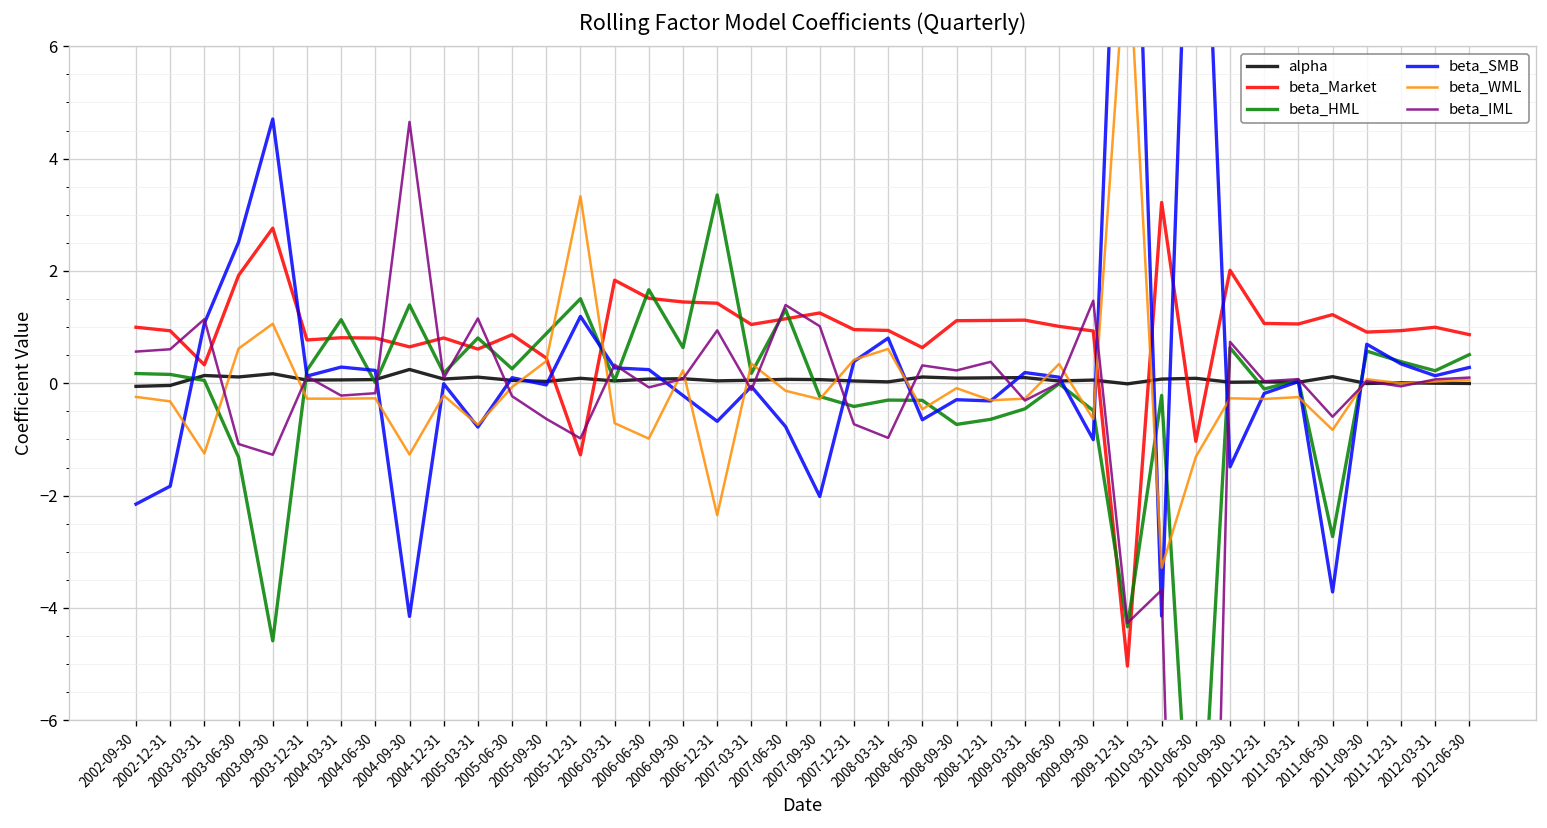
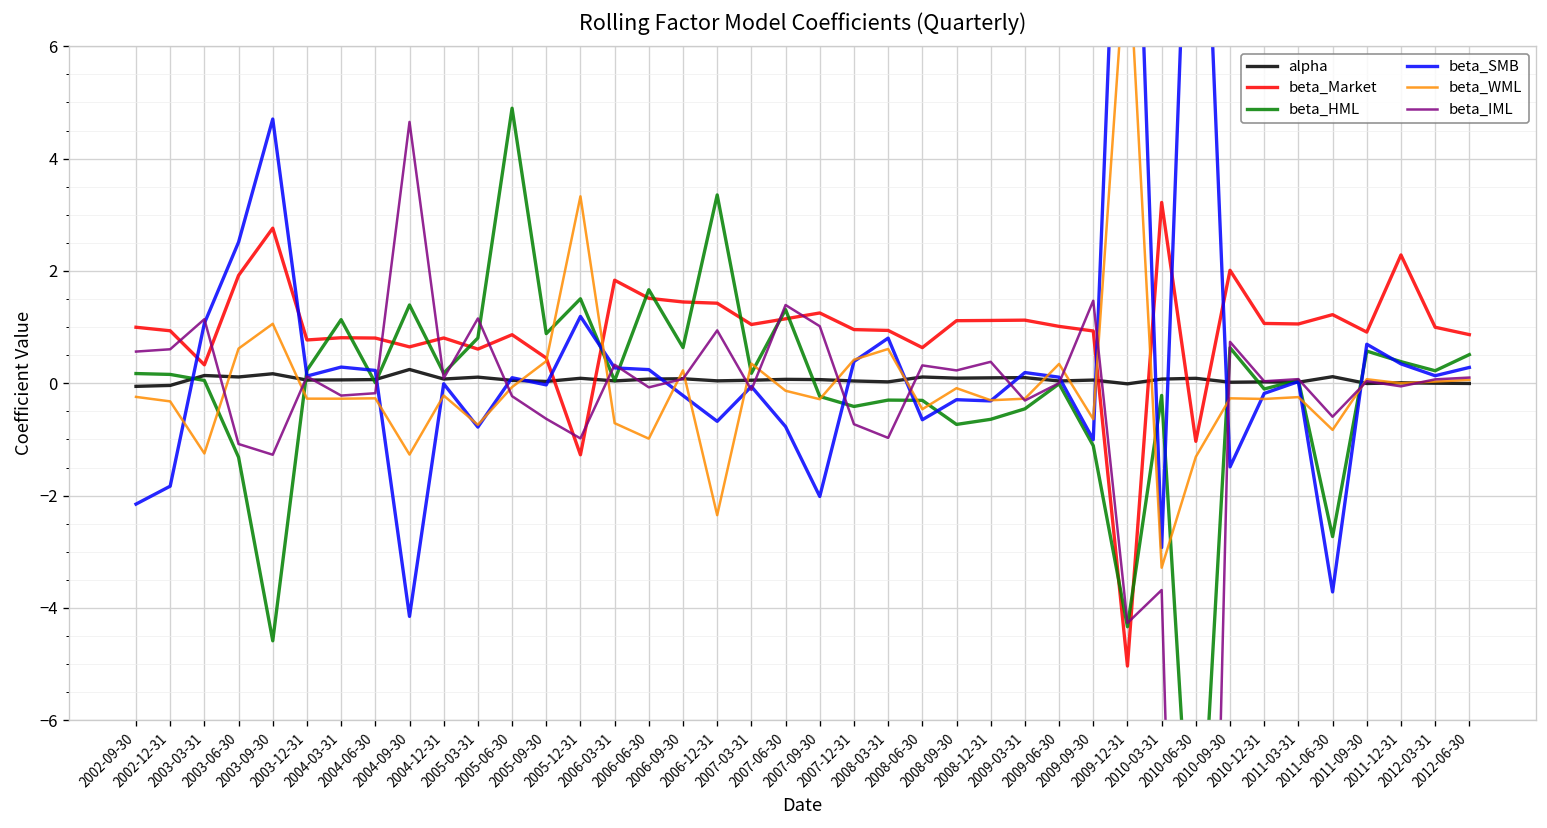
  {
    "alpha": {
      "2002-09-30": -0.1,
      "2002-12-31": 0.0,
      "2003-03-31": 0.1,
      "2003-06-30": 0.1,
      "2003-09-30": 0.2,
      "2003-12-31": 0.1,
      "2004-03-31": 0.1,
      "2004-06-30": 0.1,
      "2004-09-30": 0.2,
      "2005-03-31": 0.1,
      "2005-09-30": 0.0,
      "2005-12-31": 0.1,
      "2006-06-30": 0.1,
      "2006-12-31": 0.0,
      "2007-03-31": 0.1,
      "2007-06-30": 0.1,
      "2007-09-30": 0.1,
      "2007-12-31": 0.0,
      "2008-03-31": 0.0,
      "2008-06-30": 0.1,
      "2008-09-30": 0.1,
      "2008-12-31": 0.1,
      "2009-03-31": 0.1,
      "2009-09-30": 0.1,
      "2009-12-31": 0.0,
      "2010-03-31": 0.1,
      "2010-06-30": 0.1,
      "2010-09-30": 0.0,
      "2011-06-30": 0.1,
      "2012-06-30": 0.0
    },
    "beta_Market": {
      "2002-09-30": 1.0,
      "2002-12-31": 0.9,
      "2003-03-31": 0.3,
      "2003-06-30": 1.9,
      "2003-09-30": 2.8,
      "2003-12-31": 0.8,
      "2004-03-31": 0.8,
      "2004-06-30": 0.8,
      "2004-09-30": 0.6,
      "2004-12-31": 0.8,
      "2005-03-31": 0.6,
      "2005-06-30": 0.9,
      "2005-09-30": 0.4,
      "2005-12-31": -1.3,
      "2006-03-31": 1.8,
      "2006-06-30": 1.5,
      "2006-09-30": 1.4,
      "2006-12-31": 1.4,
      "2007-03-31": 1.0,
      "2007-06-30": 1.1,
      "2007-09-30": 1.3,
      "2007-12-31": 1.0,
      "2008-03-31": 0.9,
      "2008-06-30": 0.6,
      "2008-09-30": 1.1,
      "2008-12-31": 1.1,
      "2009-03-31": 1.1,
      "2009-06-30": 1.0,
      "2009-09-30": 0.9,
      "2009-12-31": -5.0,
      "2010-03-31": 3.2,
      "2010-06-30": -1.0,
      "2010-09-30": 2.0,
      "2010-12-31": 1.1,
      "2011-03-31": 1.1,
      "2011-06-30": 1.2,
      "2011-09-30": 0.9,
-     "2011-12-31": 0.9,
+     "2011-12-31": 2.3,
      "2012-03-31": 1.0,
      "2012-06-30": 0.9
    },
    "beta_HML": {
      "2002-09-30": 0.2,
      "2002-12-31": 0.2,
      "2003-03-31": 0.1,
      "2003-06-30": -1.3,
      "2003-09-30": -4.6,
      "2003-12-31": 0.2,
      "2004-03-31": 1.1,
      "2004-06-30": 0.0,
      "2004-09-30": 1.4,
      "2004-12-31": 0.2,
      "2005-03-31": 0.8,
-     "2005-06-30": 0.3,
+     "2005-06-30": 4.9,
      "2005-09-30": 0.9,
      "2005-12-31": 1.5,
      "2006-06-30": 1.7,
      "2006-09-30": 0.6,
      "2006-12-31": 3.4,
      "2007-03-31": 0.2,
      "2007-06-30": 1.3,
      "2007-12-31": -0.4,
      "2008-03-31": -0.3,
      "2008-06-30": -0.3,
      "2008-09-30": -0.7,
      "2008-12-31": -0.6,
      "2009-03-31": -0.5,
-     "2009-09-30": -0.5,
+     "2009-09-30": -1.1,
      "2009-12-31": -4.3,
      "2010-03-31": -0.2,
      "2010-09-30": 0.6,
      "2010-12-31": -0.1,
      "2011-06-30": -2.7,
      "2011-09-30": 0.6,
      "2012-03-31": 0.2,
      "2012-06-30": 0.5
    },
    "beta_SMB": {
      "2002-09-30": -2.2,
      "2002-12-31": -1.8,
      "2003-03-31": 1.1,
      "2003-06-30": 2.5,
      "2003-09-30": 4.7,
      "2004-03-31": 0.3,
      "2004-06-30": 0.2,
      "2004-09-30": -4.2,
      "2004-12-31": 0.0,
      "2005-09-30": 0.0,
      "2005-12-31": 1.2,
      "2006-03-31": 0.3,
      "2006-06-30": 0.2,
      "2006-09-30": -0.2,
      "2006-12-31": -0.7,
      "2007-03-31": -0.1,
      "2007-06-30": -0.8,
      "2007-09-30": -2.0,
      "2008-03-31": 0.8,
      "2008-06-30": -0.6,
      "2008-09-30": -0.3,
      "2009-03-31": 0.2,
      "2009-06-30": 0.1,
      "2009-09-30": -1.0,
-     "2010-03-31": -4.1,
+     "2010-03-31": -2.9,
      "2010-09-30": -1.5,
      "2010-12-31": -0.2,
      "2011-06-30": -3.7,
      "2011-09-30": 0.7,
      "2012-03-31": 0.1,
      "2012-06-30": 0.3
    },
    "beta_WML": {
      "2002-09-30": -0.2,
      "2002-12-31": -0.3,
      "2003-03-31": -1.2,
      "2003-06-30": 0.6,
      "2003-09-30": 1.1,
      "2003-12-31": -0.3,
      "2004-03-31": -0.3,
      "2004-06-30": -0.3,
      "2004-09-30": -1.3,
      "2004-12-31": -0.2,
      "2005-06-30": -0.1,
      "2005-09-30": 0.4,
      "2005-12-31": 3.3,
      "2006-03-31": -0.7,
      "2006-06-30": -1.0,
      "2006-09-30": 0.2,
      "2006-12-31": -2.3,
      "2007-03-31": 0.4,
      "2007-06-30": -0.1,
      "2008-03-31": 0.6,
      "2008-06-30": -0.5,
      "2008-09-30": -0.1,
      "2009-06-30": 0.3,
      "2009-09-30": -0.6,
      "2010-03-31": -3.3,
      "2010-06-30": -1.3,
      "2010-09-30": -0.3,
      "2010-12-31": -0.3,
      "2011-03-31": -0.2,
      "2011-06-30": -0.8
    },
    "beta_IML": {
      "2002-09-30": 0.6,
      "2002-12-31": 0.6,
      "2003-03-31": 1.1,
      "2003-06-30": -1.1,
      "2003-09-30": -1.3,
      "2004-03-31": -0.2,
      "2004-06-30": -0.2,
      "2004-09-30": 4.7,
      "2005-03-31": 1.2,
      "2005-06-30": -0.2,
      "2005-09-30": -0.6,
      "2005-12-31": -1.0,
      "2006-03-31": 0.3,
      "2006-06-30": -0.1,
      "2006-12-31": 0.9,
      "2007-03-31": -0.1,
      "2007-06-30": 1.4,
      "2007-09-30": 1.0,
      "2007-12-31": -0.7,
      "2008-03-31": -1.0,
      "2008-06-30": 0.3,
      "2008-09-30": 0.2,
      "2008-12-31": 0.4,
      "2009-09-30": 1.5,
      "2009-12-31": -4.3,
      "2010-03-31": -3.7,
      "2010-09-30": 0.7,
      "2011-06-30": -0.6,
      "2011-12-31": -0.1
    }
  }
